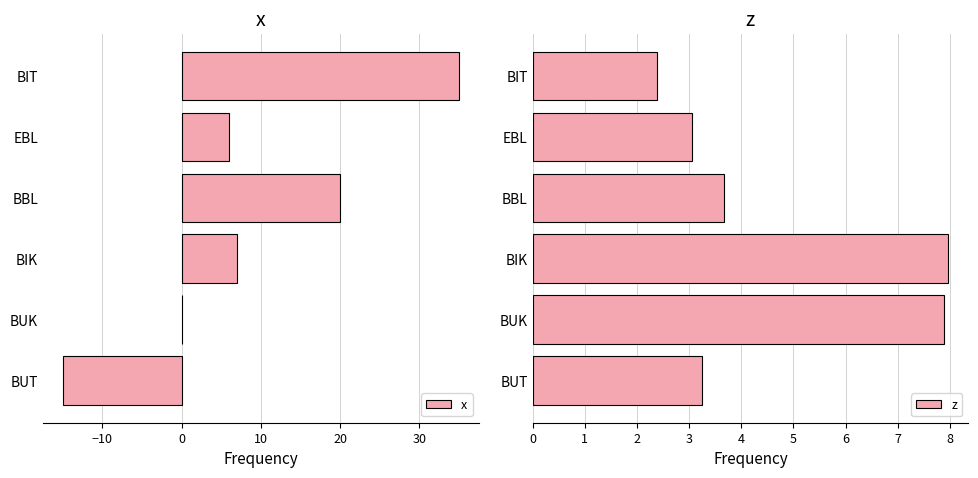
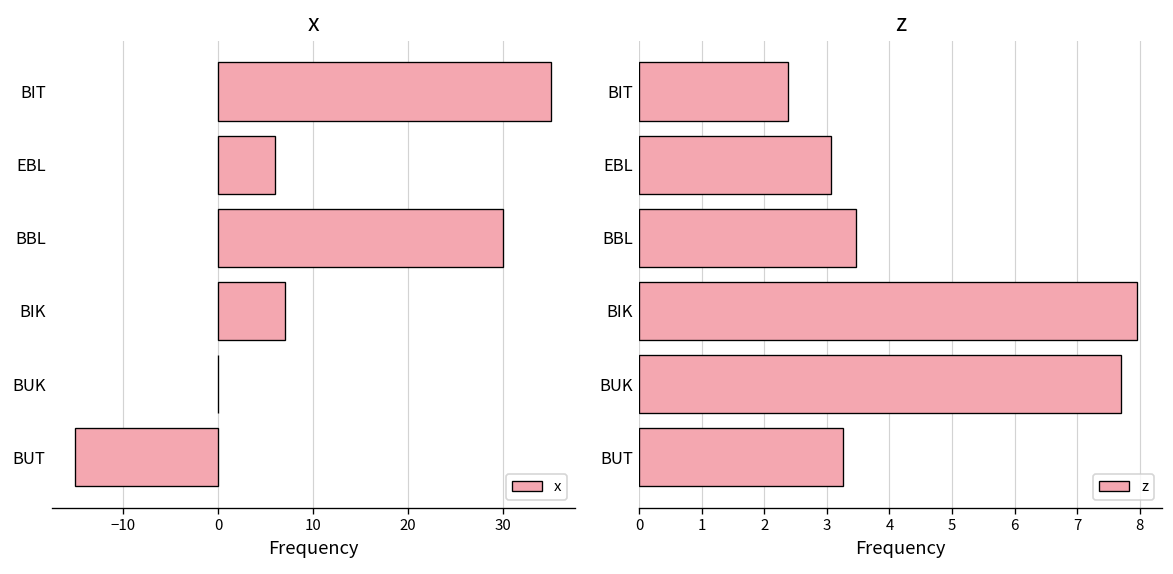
  {
    "x": {
      "BIT": 35,
      "EBL": 6,
-     "BBL": 20,
+     "BBL": 30,
      "BIK": 7,
      "BUK": 0,
      "BUT": -15
    },
    "z": {
      "BIT": 2.4,
      "EBL": 3.1,
-     "BBL": 3.7,
+     "BBL": 3.5,
      "BIK": 8.0,
-     "BUK": 7.9,
+     "BUK": 7.7,
      "BUT": 3.3
    }
  }
